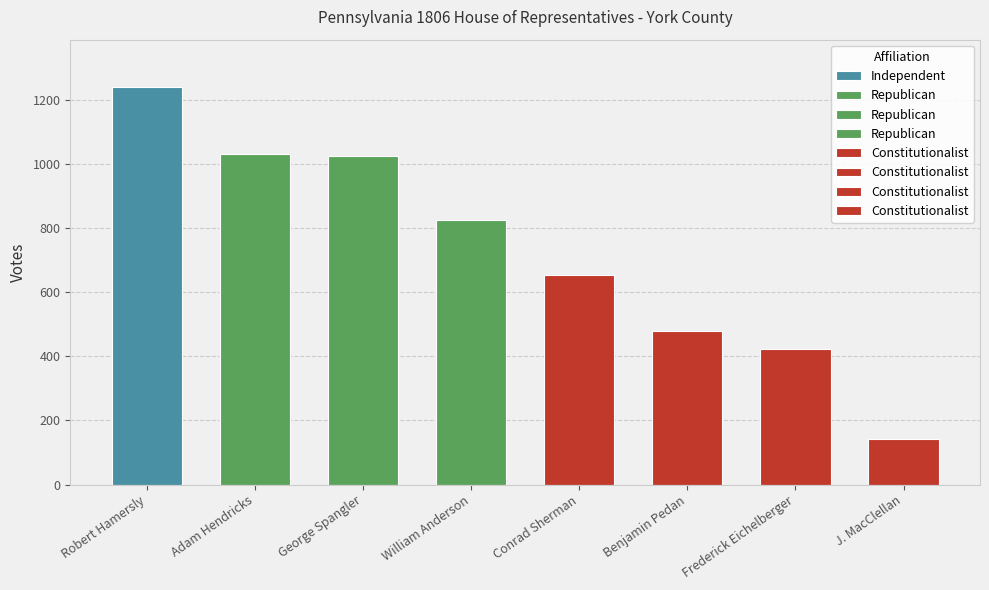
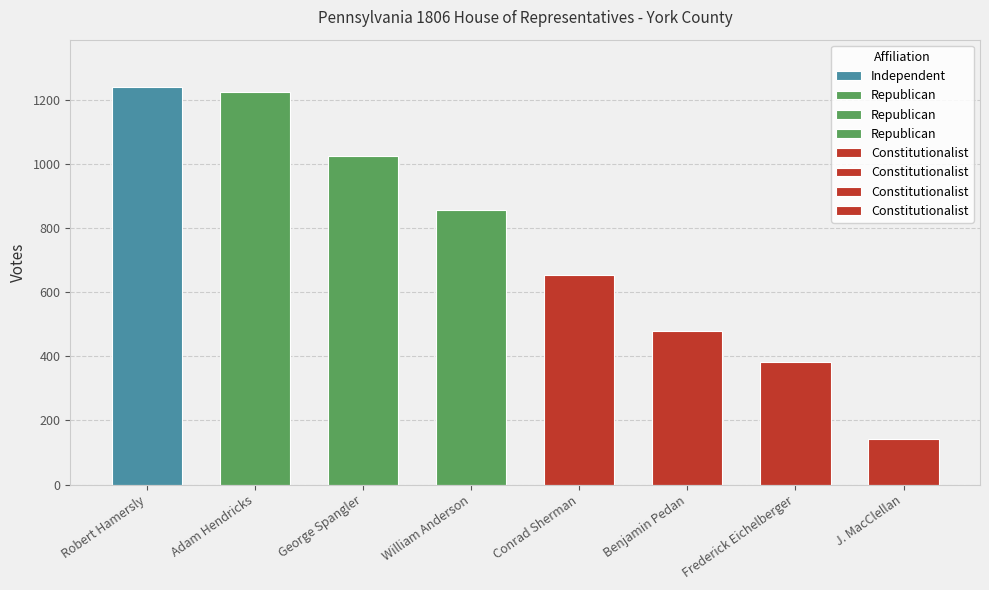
  {
    "Robert Hamersly": 1240,
-   "Adam Hendricks": 1030,
+   "Adam Hendricks": 1220,
    "George Spangler": 1030,
-   "William Anderson": 820,
+   "William Anderson": 860,
    "Conrad Sherman": 660,
    "Benjamin Pedan": 480,
-   "Frederick Eichelberger": 420,
+   "Frederick Eichelberger": 380,
    "J. MacClellan": 140
  }
